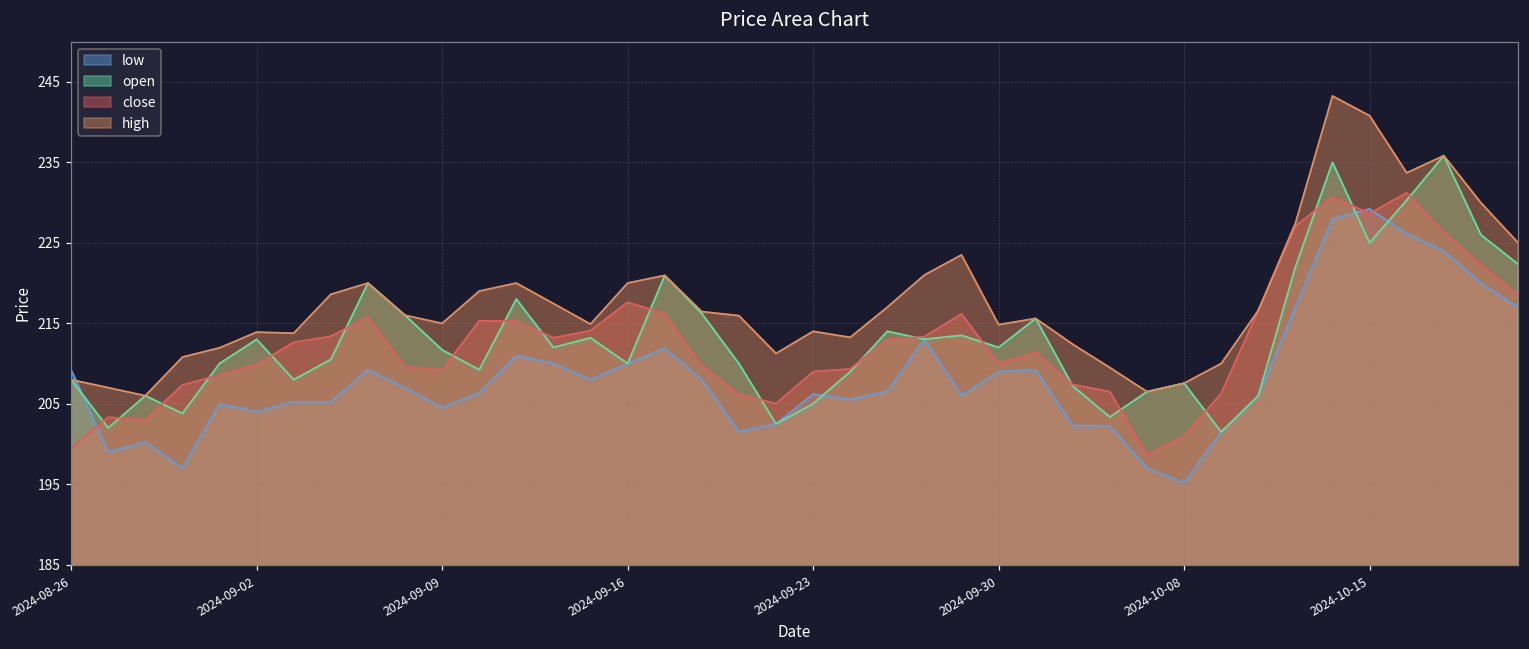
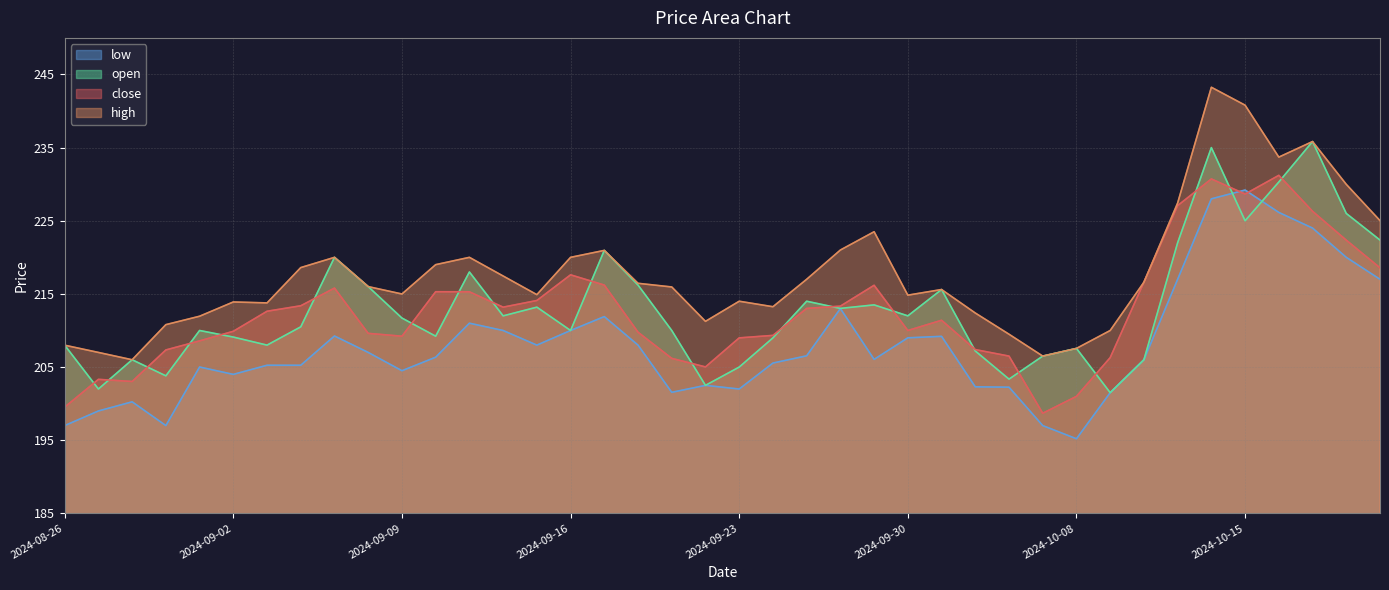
  {
    "low": {
-     "2024-08-26": 209,
+     "2024-08-26": 197,
      "2024-09-02": 204,
      "2024-09-09": 205,
-     "2024-09-23": 206,
+     "2024-09-23": 202,
      "2024-09-30": 209,
      "2024-10-08": 195,
      "2024-10-15": 229
    },
    "open": {
-     "2024-09-02": 213,
+     "2024-09-02": 209,
      "2024-09-09": 212,
      "2024-09-23": 205,
      "2024-09-30": 212,
      "2024-10-15": 225
    }
  }
